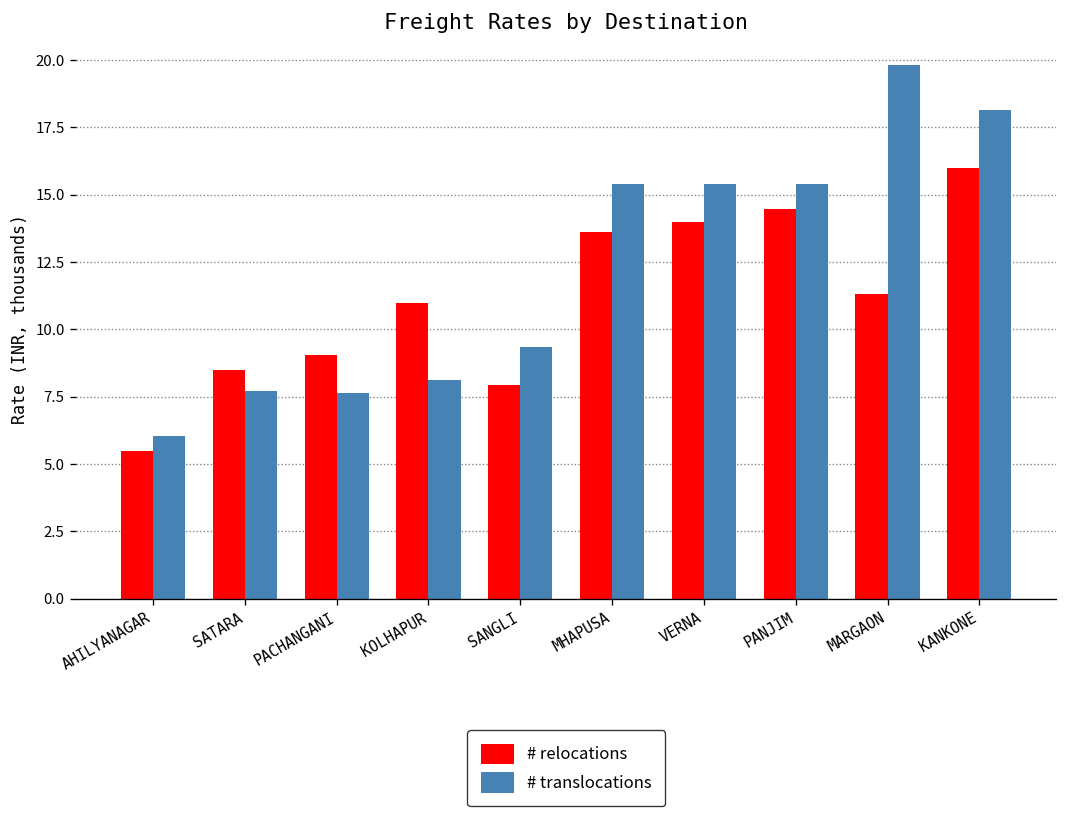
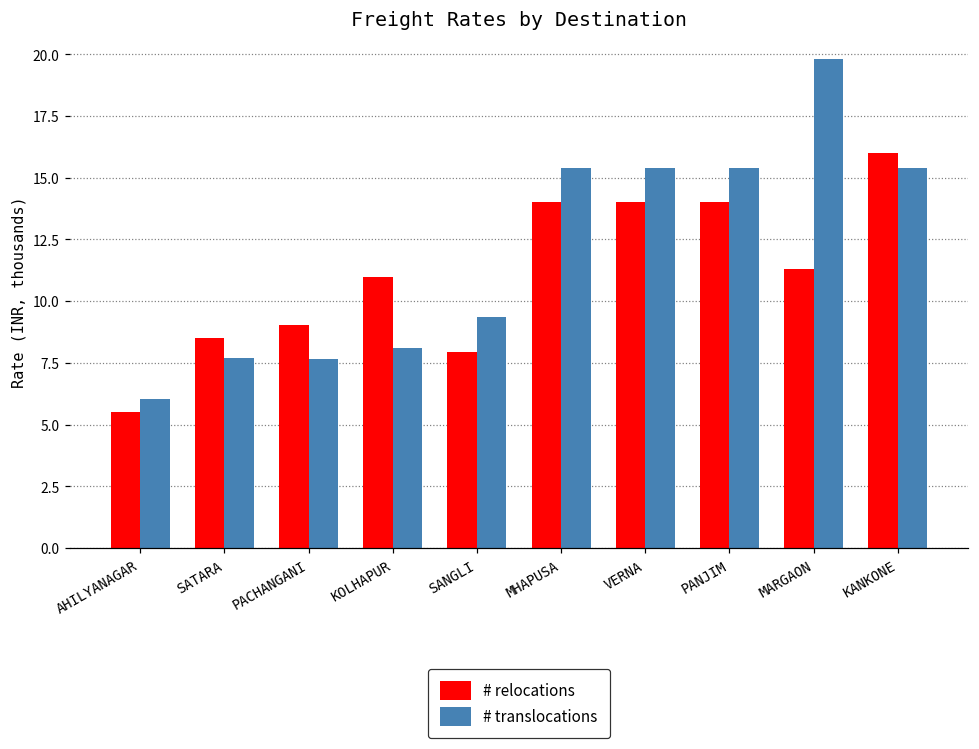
  {
    "# relocations": {
      "AHILYANAGAR": 5.5,
      "SATARA": 8.5,
      "PACHANGANI": 9.1,
      "KOLHAPUR": 11.0,
      "SANGLI": 8.0,
-     "MHAPUSA": 13.6,
+     "MHAPUSA": 14.0,
      "VERNA": 14.0,
-     "PANJIM": 14.5,
+     "PANJIM": 14.0,
      "MARGAON": 11.3,
      "KANKONE": 16.0
    },
    "# translocations": {
      "AHILYANAGAR": 6.1,
      "SATARA": 7.7,
      "PACHANGANI": 7.6,
      "KOLHAPUR": 8.1,
      "SANGLI": 9.4,
      "MHAPUSA": 15.4,
      "VERNA": 15.4,
      "PANJIM": 15.4,
      "MARGAON": 19.8,
-     "KANKONE": 18.2
+     "KANKONE": 15.4
    }
  }
